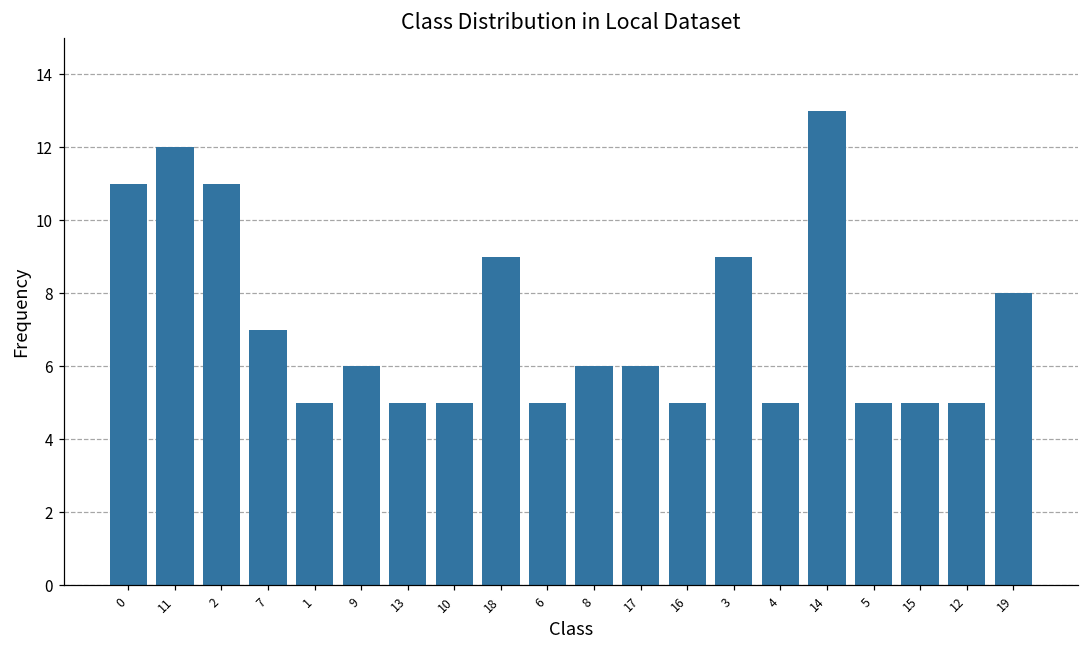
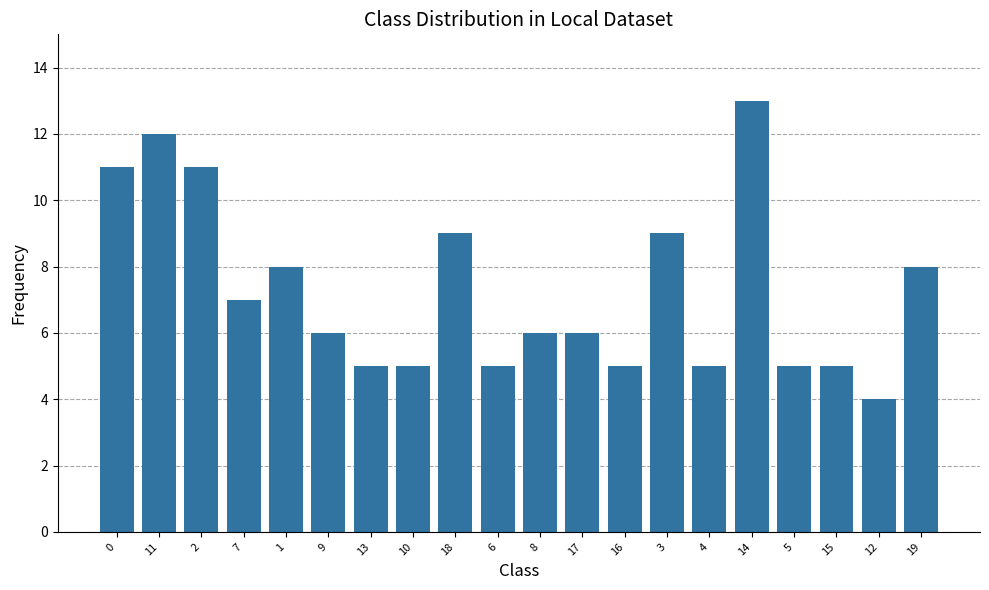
  {
    "0": 11,
    "11": 12,
    "2": 11,
    "7": 7,
-   "1": 5,
+   "1": 8,
    "9": 6,
    "13": 5,
    "10": 5,
    "18": 9,
    "6": 5,
    "8": 6,
    "17": 6,
    "16": 5,
    "3": 9,
    "4": 5,
    "14": 13,
    "5": 5,
    "15": 5,
-   "12": 5,
+   "12": 4,
    "19": 8
  }
